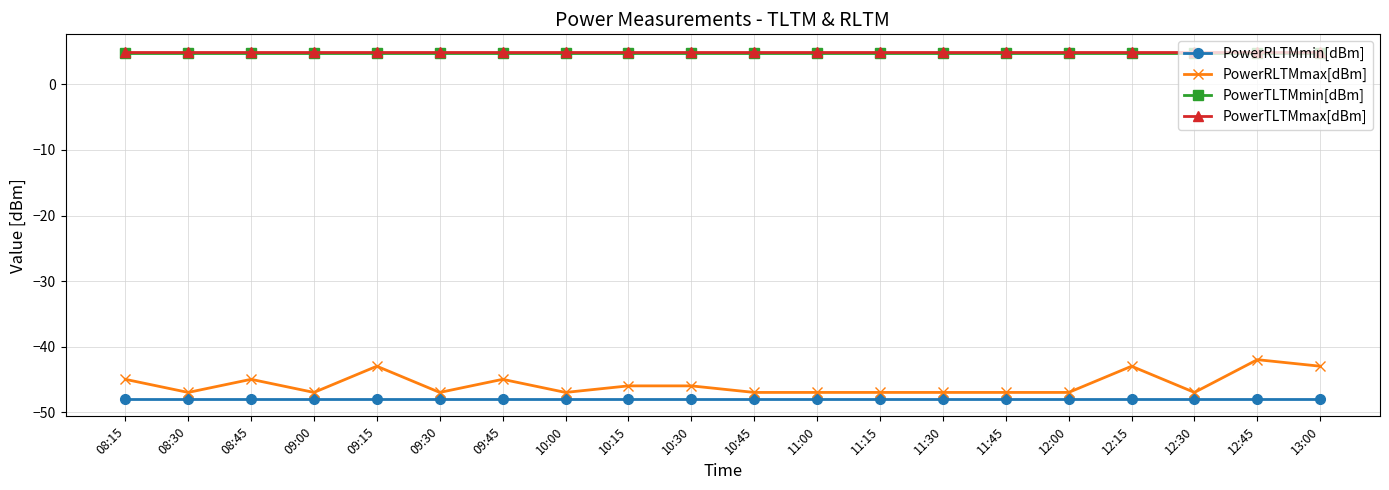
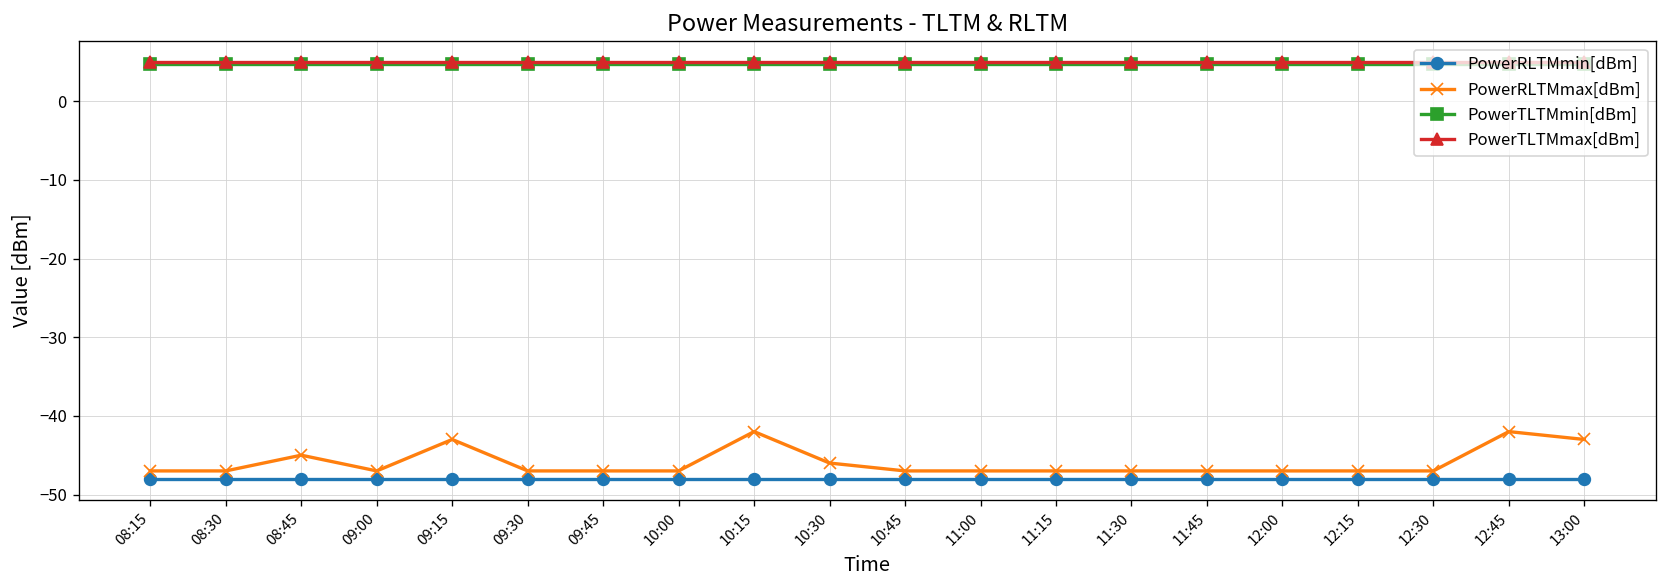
  {
    "PowerRLTMmin[dBm]": {
      "08:15": -48,
      "08:30": -48,
      "08:45": -48,
      "09:00": -48,
      "09:15": -48,
      "09:30": -48,
      "09:45": -48,
      "10:00": -48,
      "10:15": -48,
      "10:30": -48,
      "10:45": -48,
      "11:00": -48,
      "11:15": -48,
      "11:30": -48,
      "11:45": -48,
      "12:00": -48,
      "12:15": -48,
      "12:30": -48,
      "12:45": -48,
      "13:00": -48
    },
    "PowerRLTMmax[dBm]": {
-     "08:15": -45,
+     "08:15": -47,
      "08:30": -47,
      "08:45": -45,
      "09:00": -47,
      "09:15": -43,
      "09:30": -47,
-     "09:45": -45,
+     "09:45": -47,
      "10:00": -47,
-     "10:15": -46,
+     "10:15": -42,
      "10:30": -46,
      "10:45": -47,
      "11:00": -47,
      "11:15": -47,
      "11:30": -47,
      "11:45": -47,
      "12:00": -47,
-     "12:15": -43,
+     "12:15": -47,
      "12:30": -47,
      "12:45": -42,
      "13:00": -43
    }
  }
